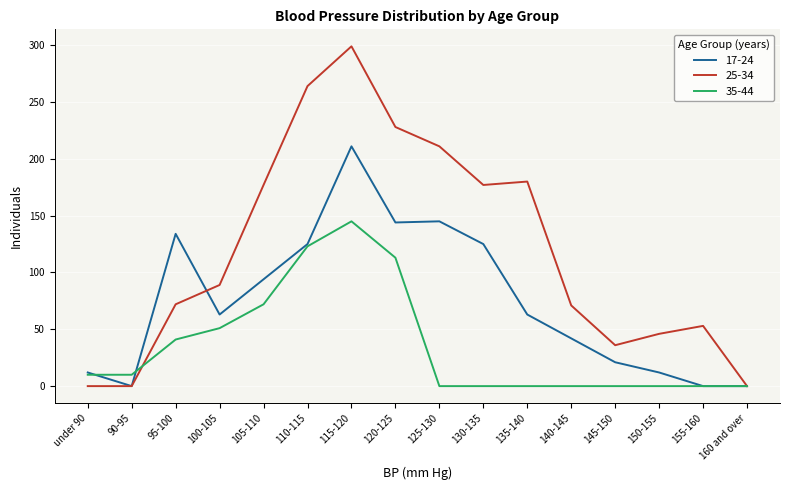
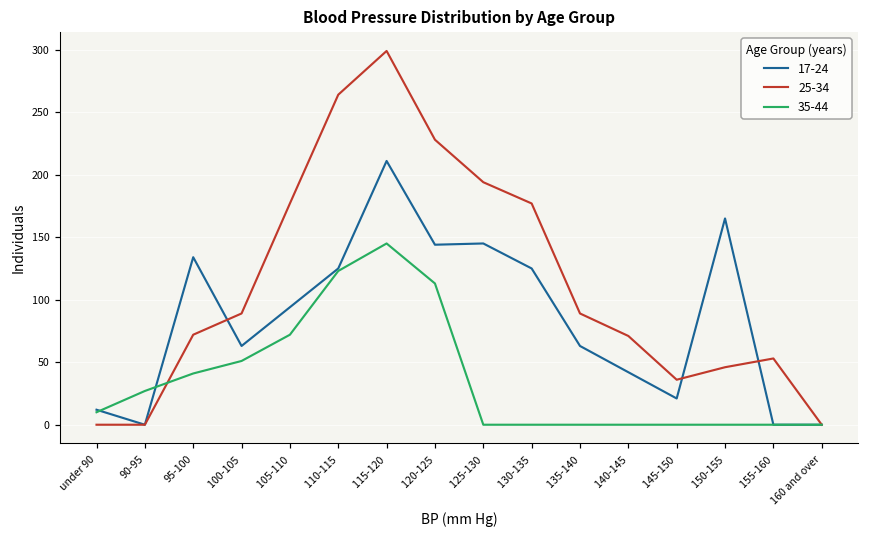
  {
    "17-24": {
      "95-100": 134,
      "100-105": 63,
      "105-110": 94,
      "115-120": 211,
      "120-125": 144,
      "125-130": 145,
      "130-135": 125,
      "135-140": 63,
      "140-145": 42,
      "145-150": 21,
-     "150-155": 12
+     "150-155": 165
    },
    "25-34": {
      "under 90": 0,
      "95-100": 72,
      "100-105": 89,
      "105-110": 177,
      "110-115": 264,
      "115-120": 299,
      "120-125": 228,
-     "125-130": 211,
+     "125-130": 194,
      "130-135": 177,
-     "135-140": 180,
+     "135-140": 89,
      "140-145": 71,
      "145-150": 36,
      "150-155": 46,
      "155-160": 53
    },
    "35-44": {
-     "90-95": 10,
+     "90-95": 27,
      "95-100": 41,
      "100-105": 51,
      "105-110": 72,
      "115-120": 145,
      "120-125": 113,
      "125-130": 0,
      "130-135": 0,
      "135-140": 0,
      "140-145": 0,
      "145-150": 0,
      "150-155": 0
    }
  }
